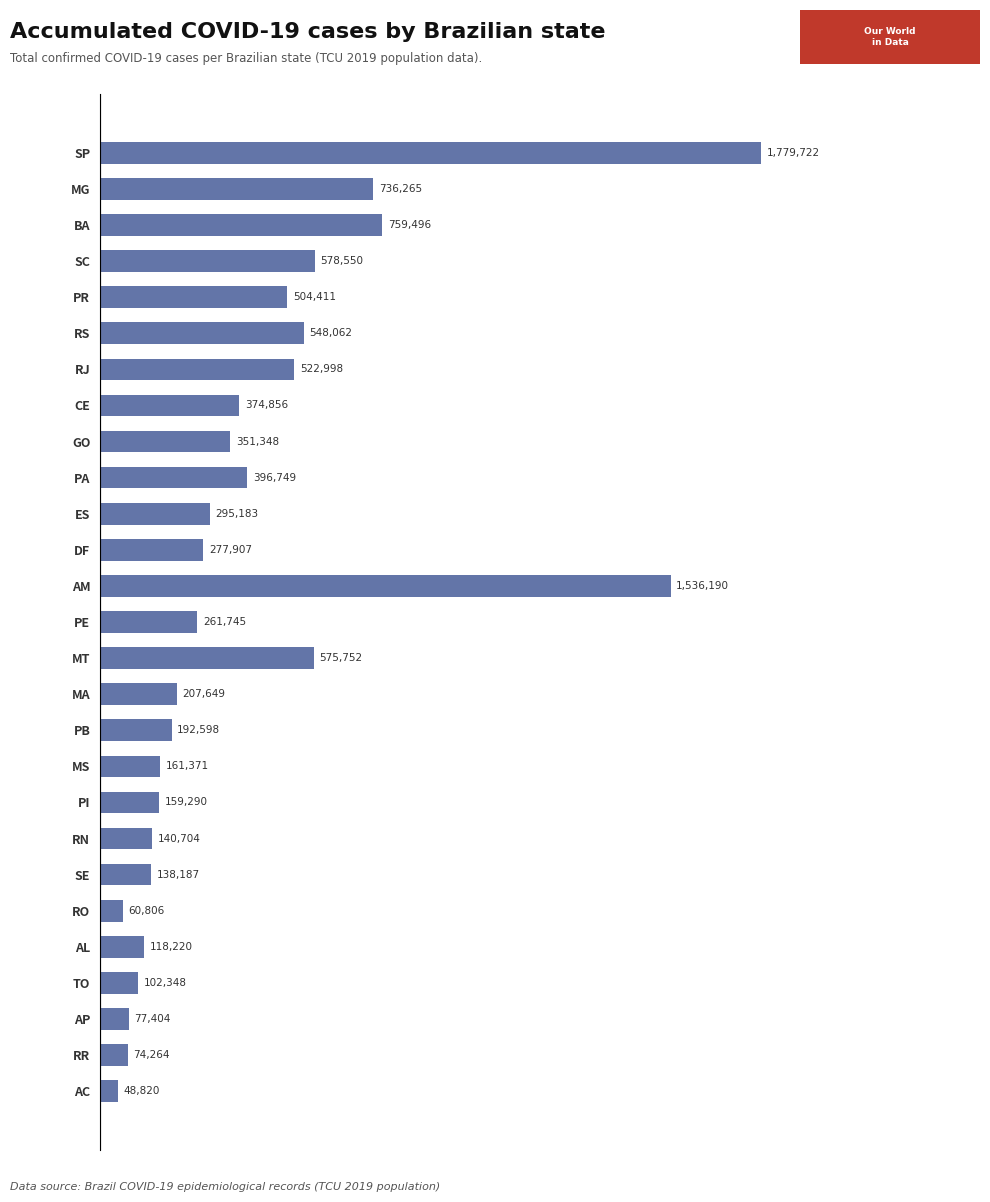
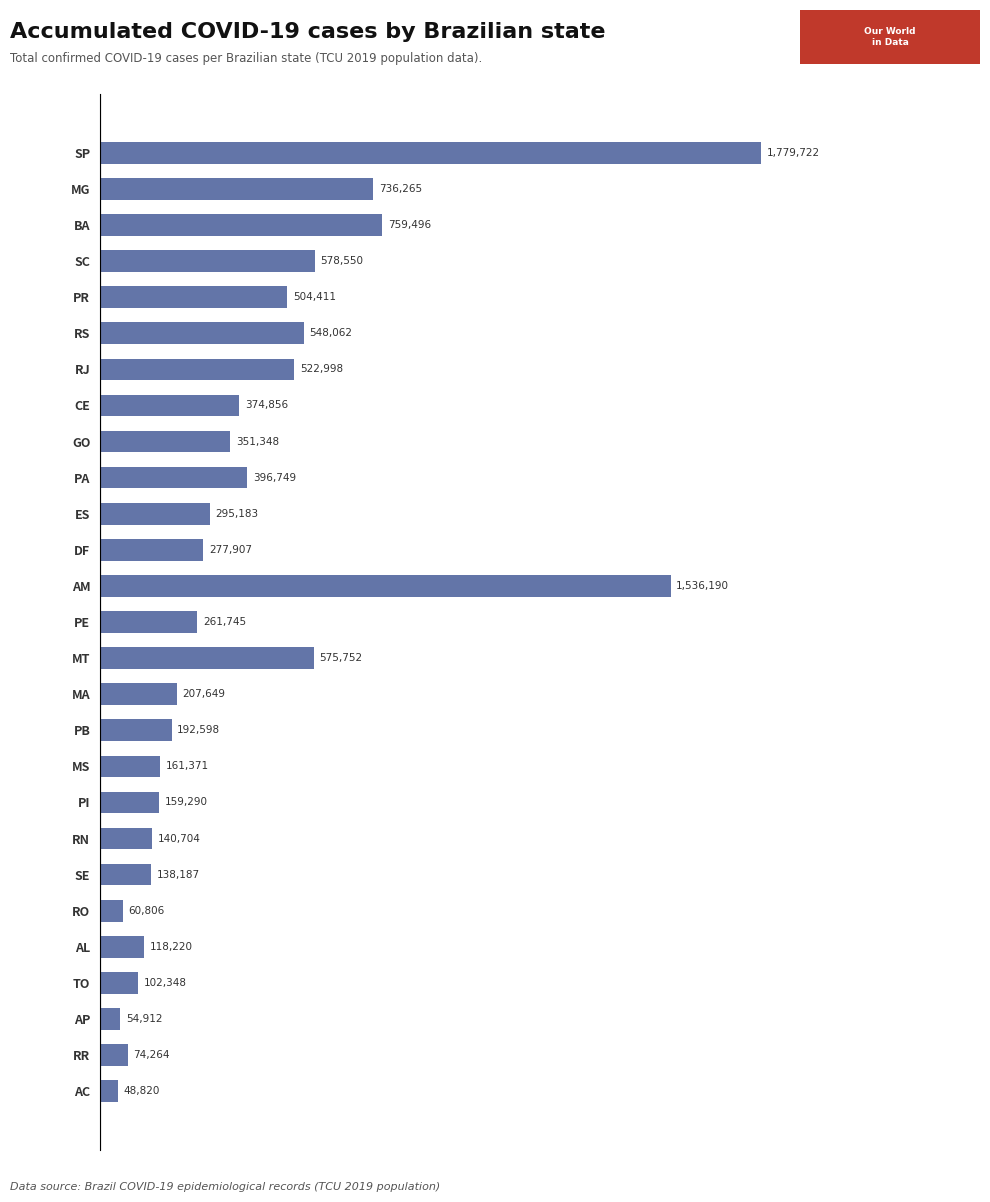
  {
    "SP": "1,779,722",
    "MG": "736,265",
    "BA": "759,496",
    "SC": "578,550",
    "PR": "504,411",
    "RS": "548,062",
    "RJ": "522,998",
    "CE": "374,856",
    "GO": "351,348",
    "PA": "396,749",
    "ES": "295,183",
    "DF": "277,907",
    "AM": "1,536,190",
    "PE": "261,745",
    "MT": "575,752",
    "MA": "207,649",
    "PB": "192,598",
    "MS": "161,371",
    "PI": "159,290",
    "RN": "140,704",
    "SE": "138,187",
    "RO": "60,806",
    "AL": "118,220",
    "TO": "102,348",
-   "AP": "77,404",
+   "AP": "54,912",
    "RR": "74,264",
    "AC": "48,820"
  }
